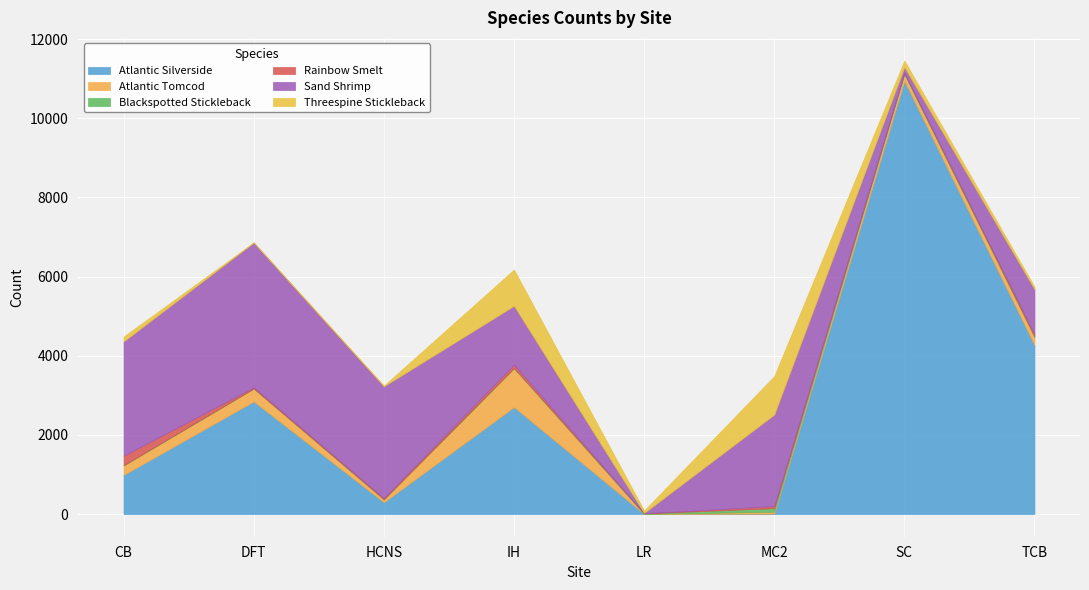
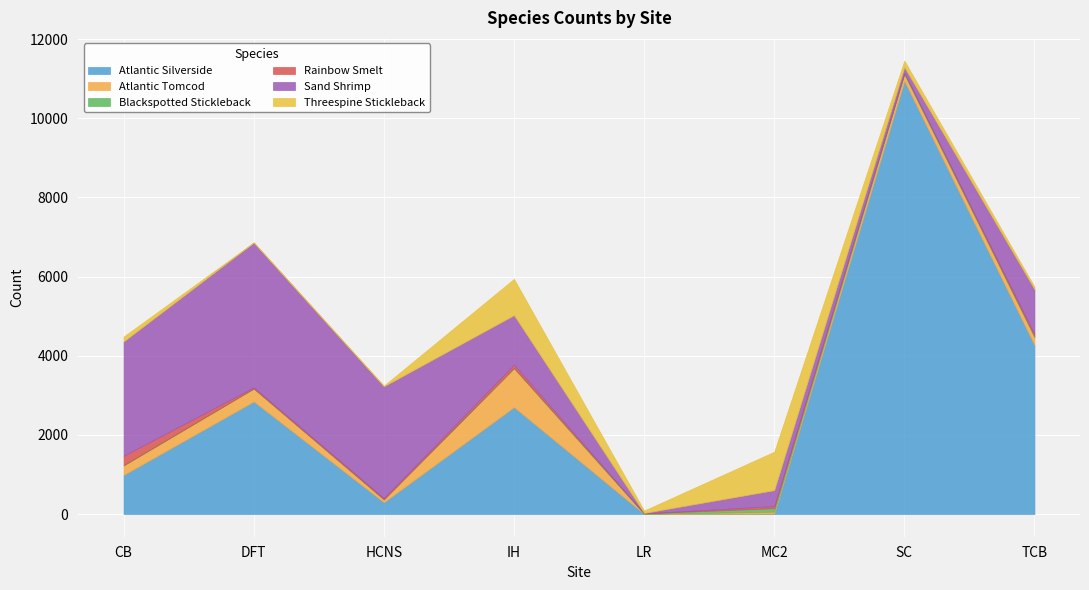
  {
    "Atlantic Silverside": {
      "CB": 1000,
      "DFT": 2800,
      "HCNS": 300,
      "IH": 2700,
      "SC": 10900,
      "TCB": 4300
    },
    "Rainbow Smelt": {
      "CB": 200,
      "IH": 100
    },
    "Sand Shrimp": {
      "CB": 2900,
-     "IH": 1500,
-     "MC2": 2300,
+     "IH": 1300,
+     "MC2": 400,
      "SC": 100,
      "TCB": 1100
    }
  }
